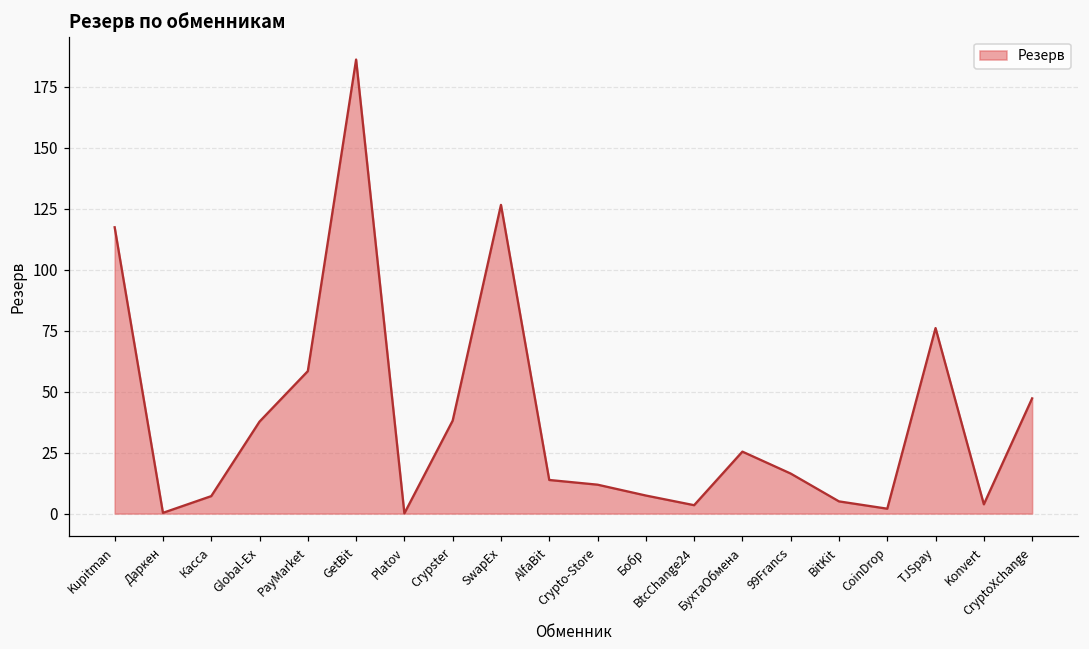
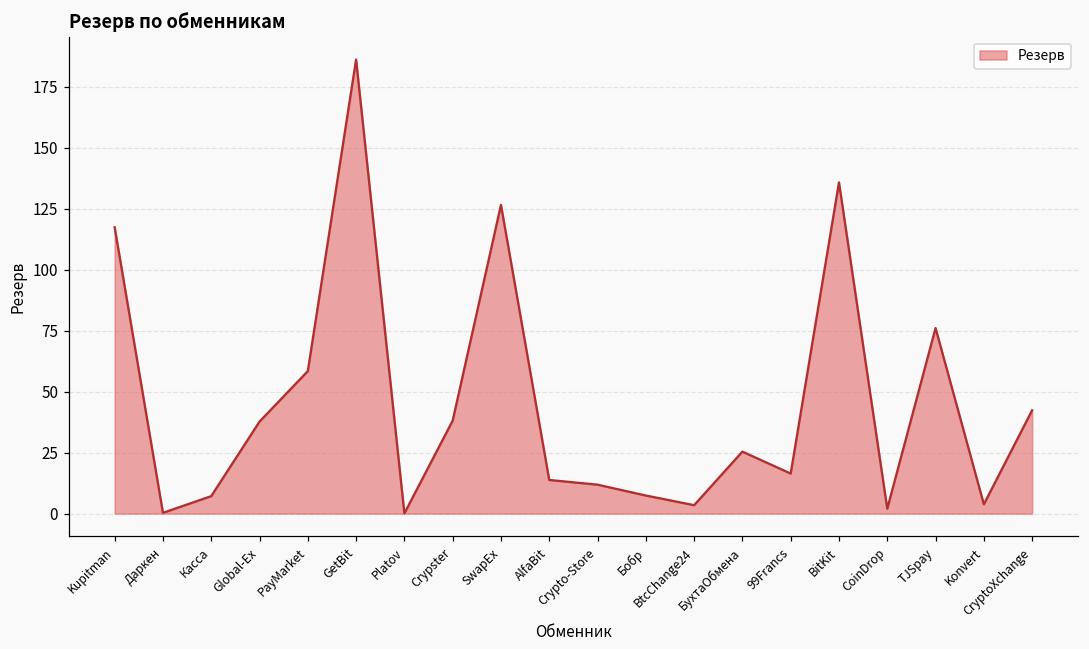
  {
    "Kupitman": 117,
    "Даркен": 0,
    "Касса": 7,
    "Global-Ex": 38,
    "PayMarket": 58,
    "GetBit": 186,
    "Platov": 0,
    "Crypster": 38,
    "SwapEx": 127,
    "AlfaBit": 14,
    "Crypto-Store": 12,
    "Бобр": 7,
    "BtcChange24": 3,
    "БухтаОбмена": 25,
    "99Francs": 16,
-   "BitKit": 5,
+   "BitKit": 136,
    "CoinDrop": 2,
    "TJSpay": 76,
    "Konvert": 4,
-   "CryptoXchange": 47
+   "CryptoXchange": 42
  }
